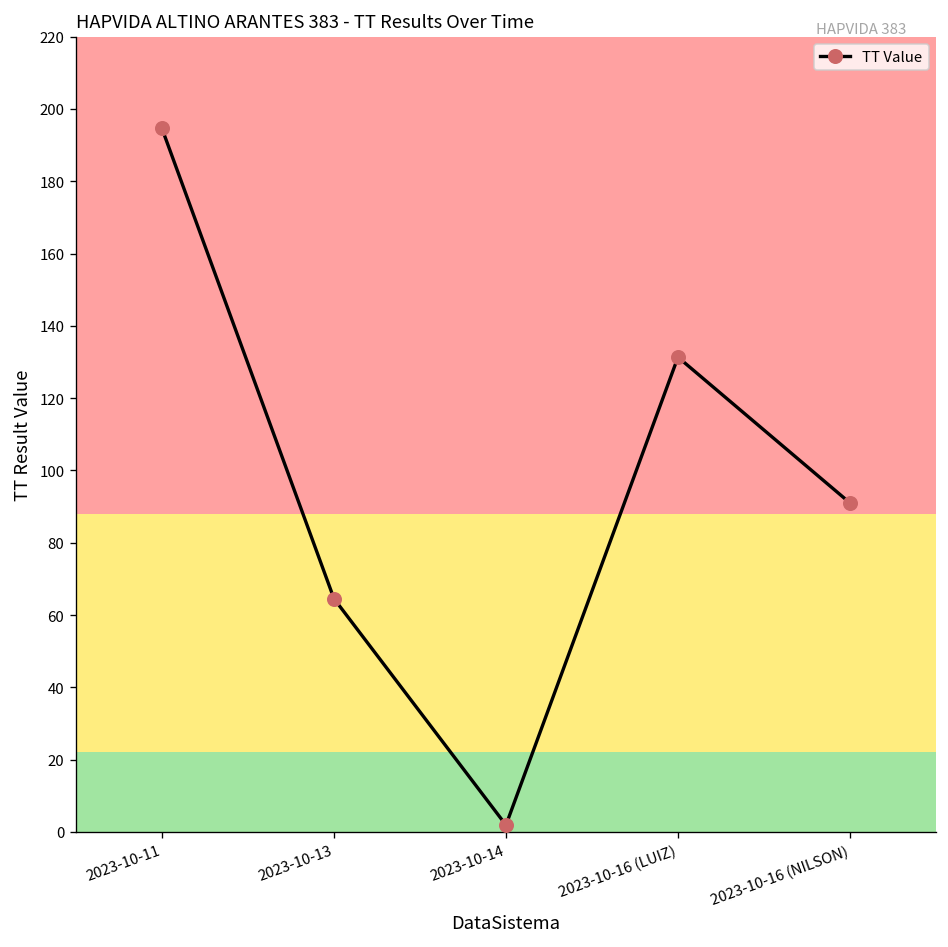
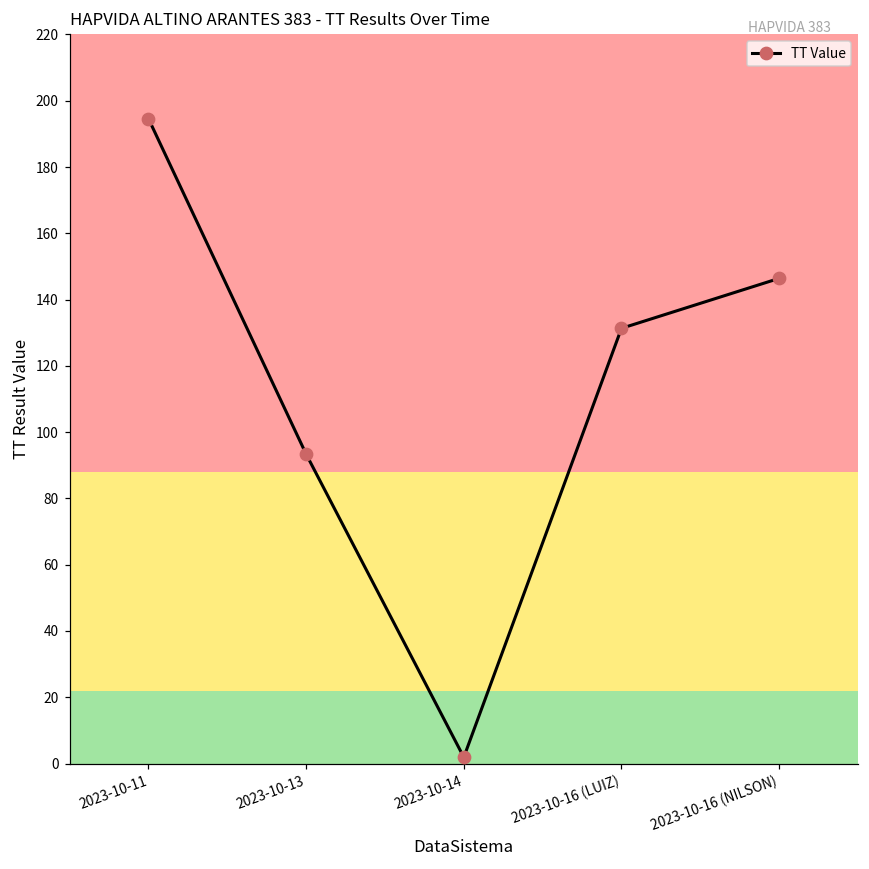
  {
    "2023-10-11": 195,
-   "2023-10-13": 65,
+   "2023-10-13": 93,
    "2023-10-14": 2,
    "2023-10-16 (LUIZ)": 131,
-   "2023-10-16 (NILSON)": 91
+   "2023-10-16 (NILSON)": 146
  }
